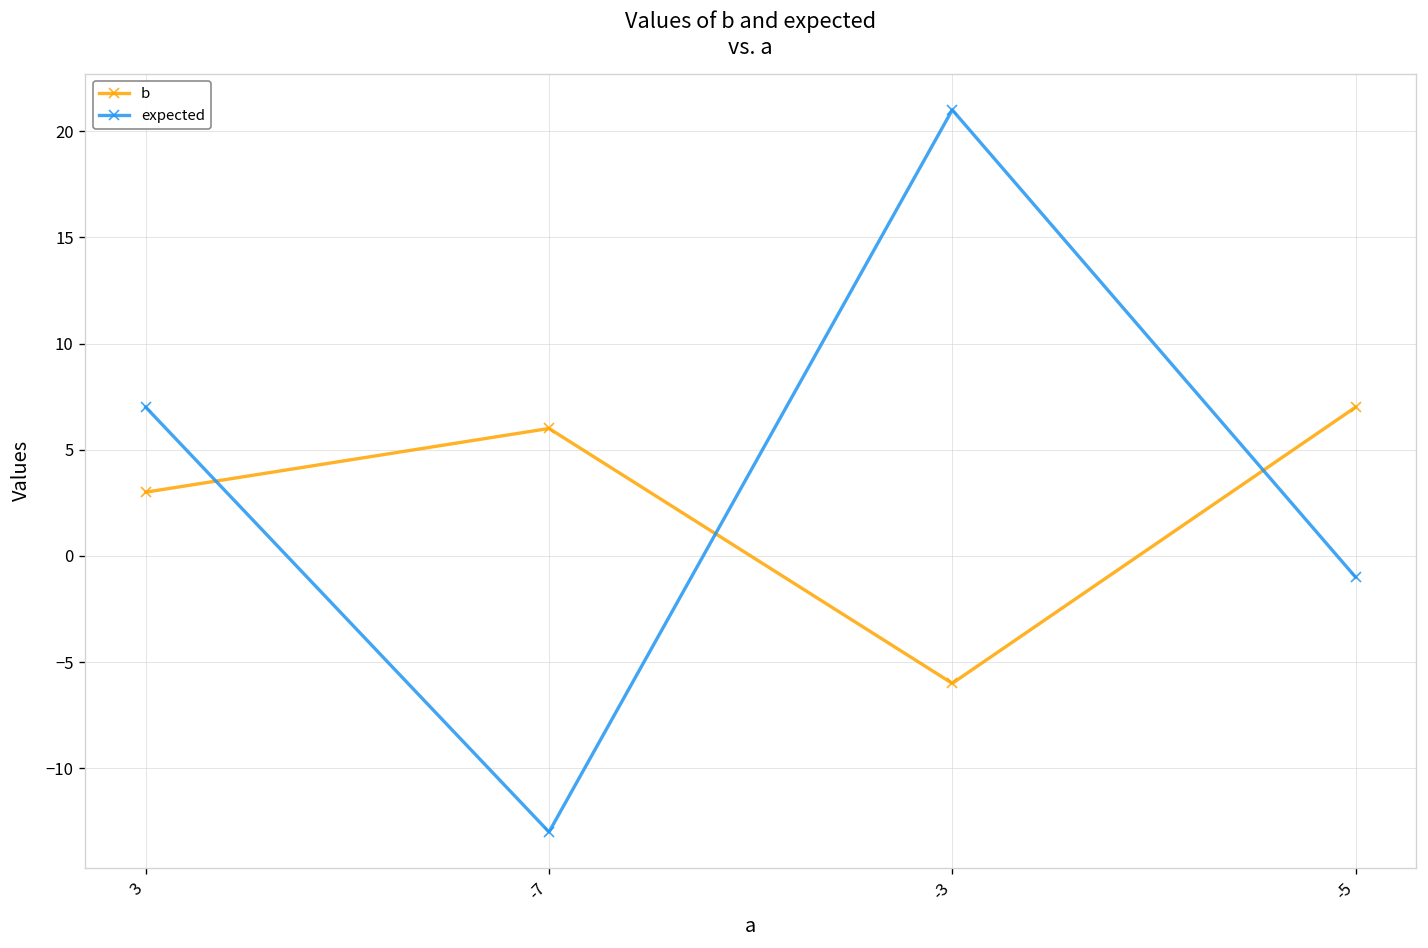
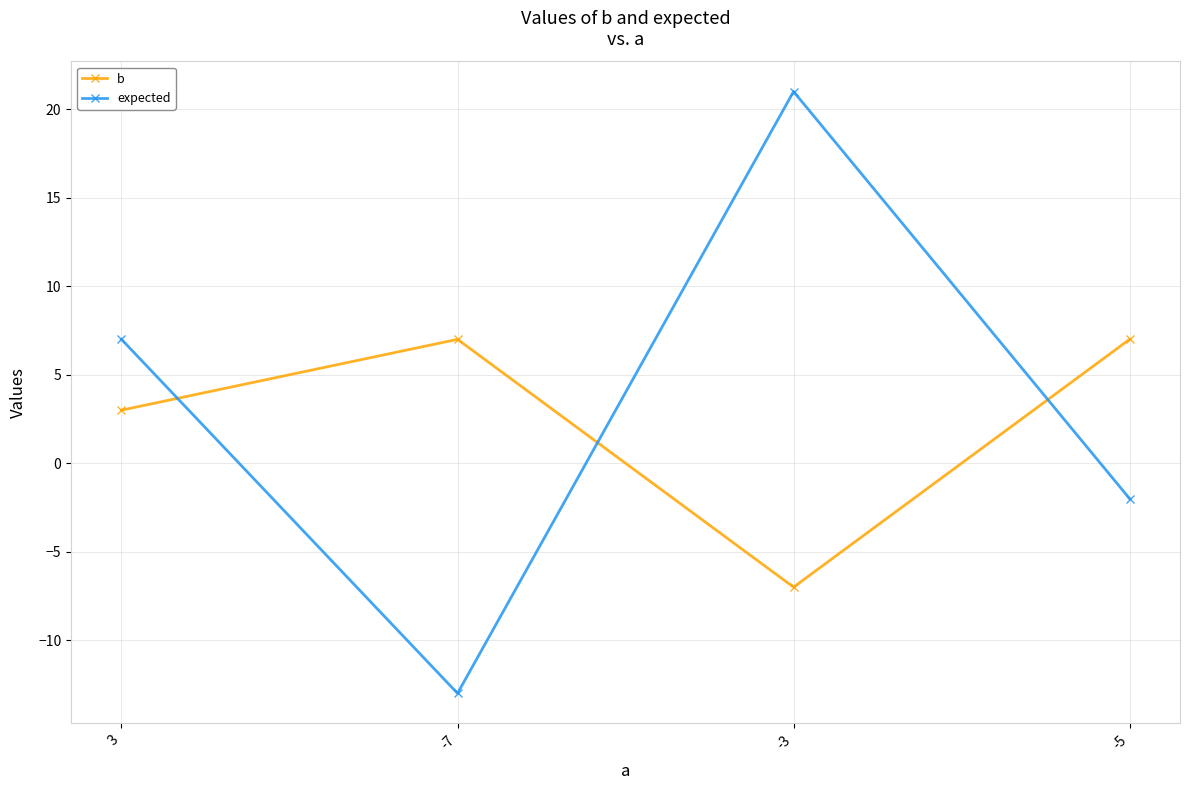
  {
    "b": {
      "3": 3,
-     "-7": 6,
-     "-3": -6,
+     "-7": 7,
+     "-3": -7,
      "-5": 7
    },
    "expected": {
      "3": 7,
      "-7": -13,
      "-3": 21,
-     "-5": -1
+     "-5": -2
    }
  }
